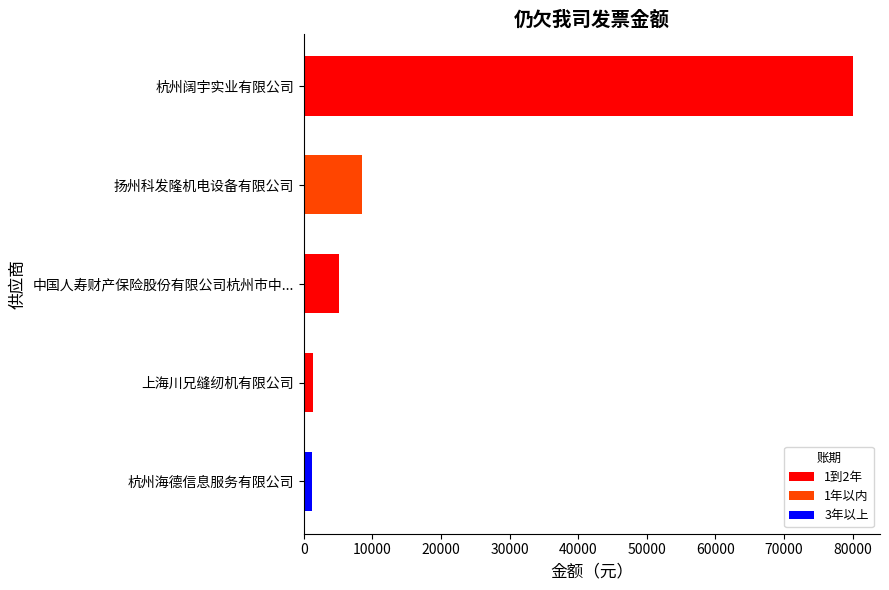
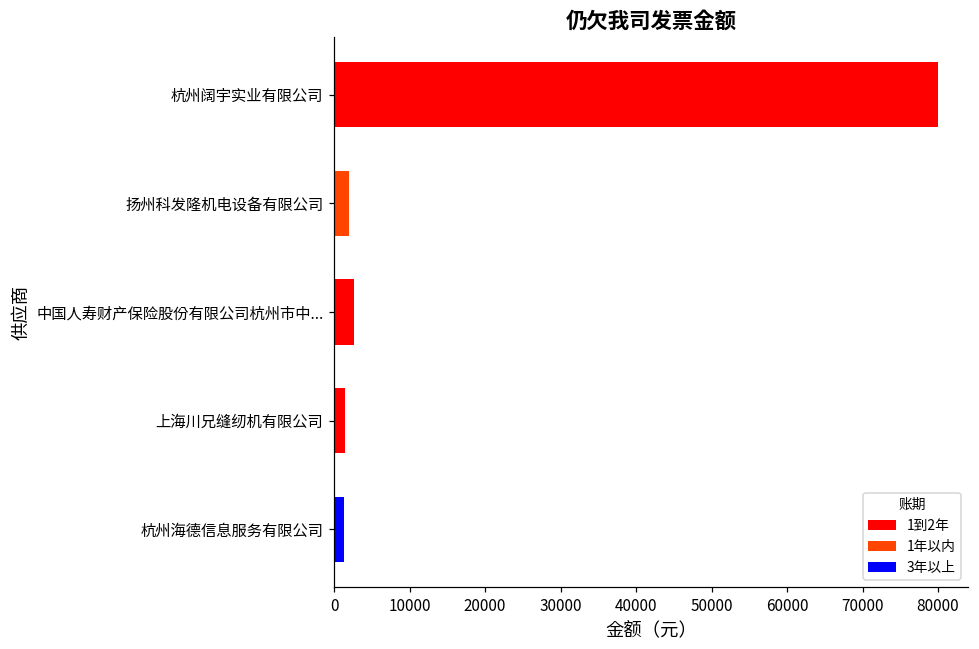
  {
    "杭州阔宇实业有限公司": 80000,
-   "扬州科发隆机电设备有限公司": 9000,
-   "中国人寿财产保险股份有限公司杭州市中...": 5000,
+   "扬州科发隆机电设备有限公司": 2000,
+   "中国人寿财产保险股份有限公司杭州市中...": 3000,
    "上海川兄缝纫机有限公司": 1000,
    "杭州海德信息服务有限公司": 1000
  }
